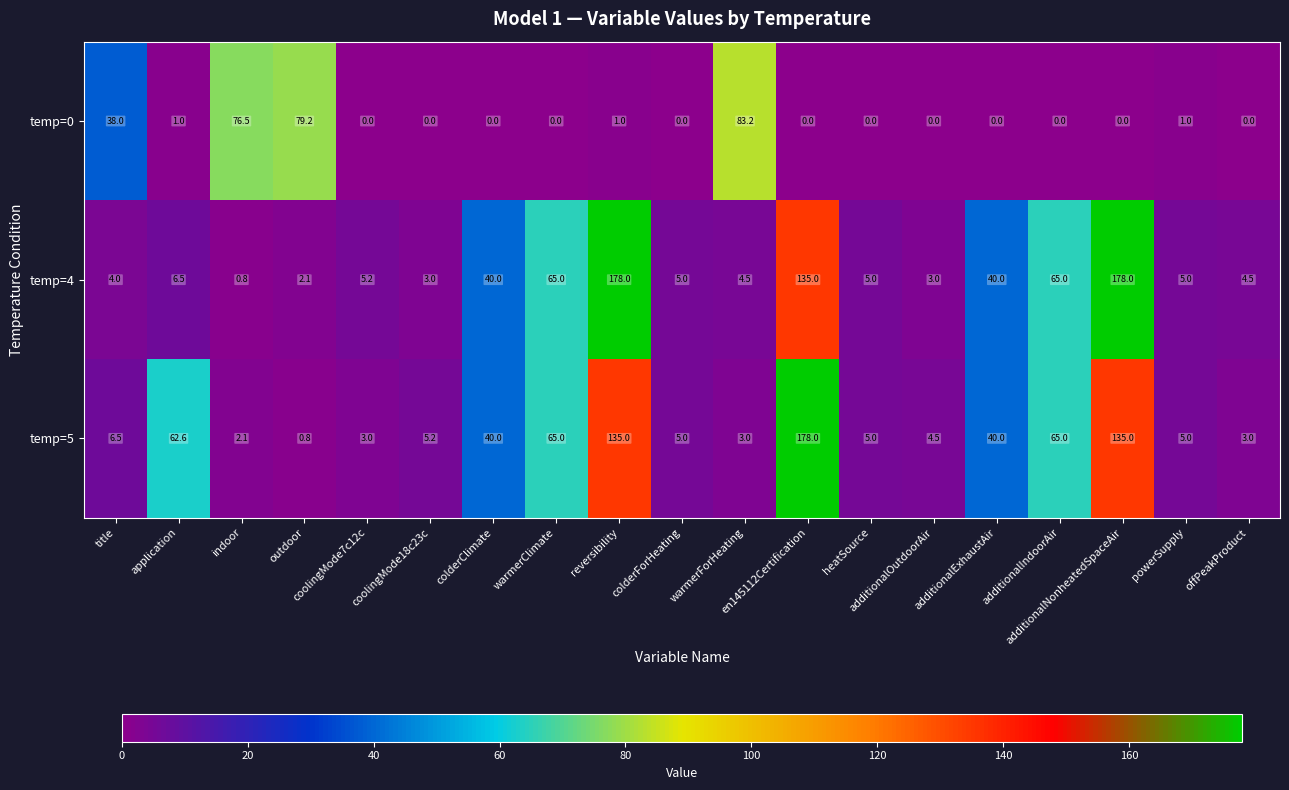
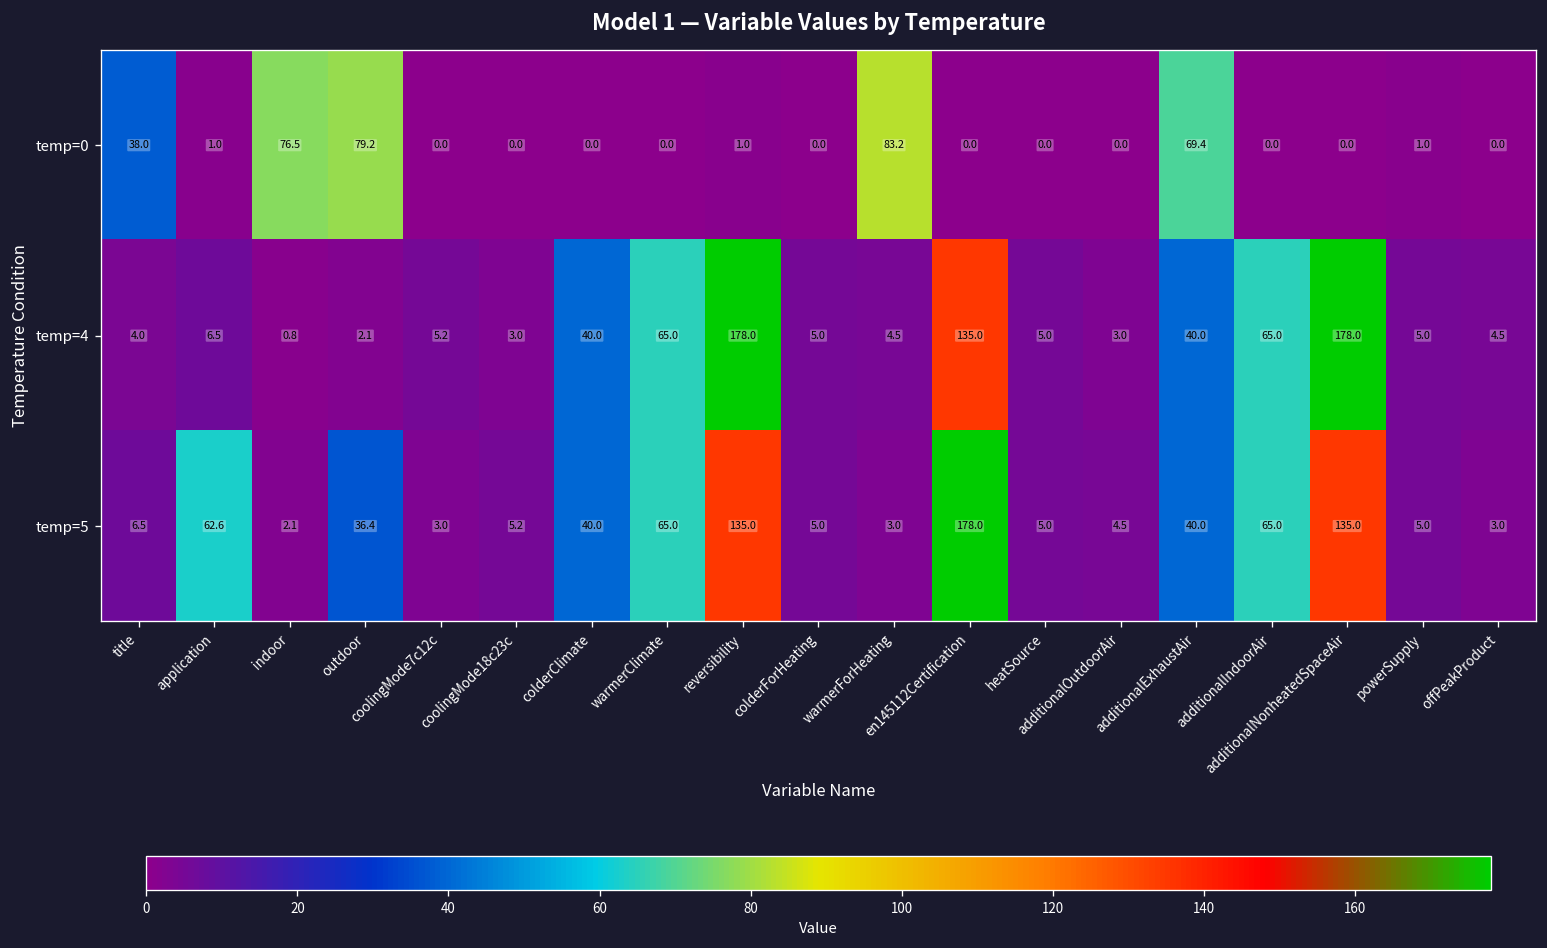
  {
    "temp=0": {
-     "additionalExhaustAir": 0.0
+     "additionalExhaustAir": 69.4
    },
    "temp=5": {
-     "outdoor": 0.8
+     "outdoor": 36.4
    }
  }
